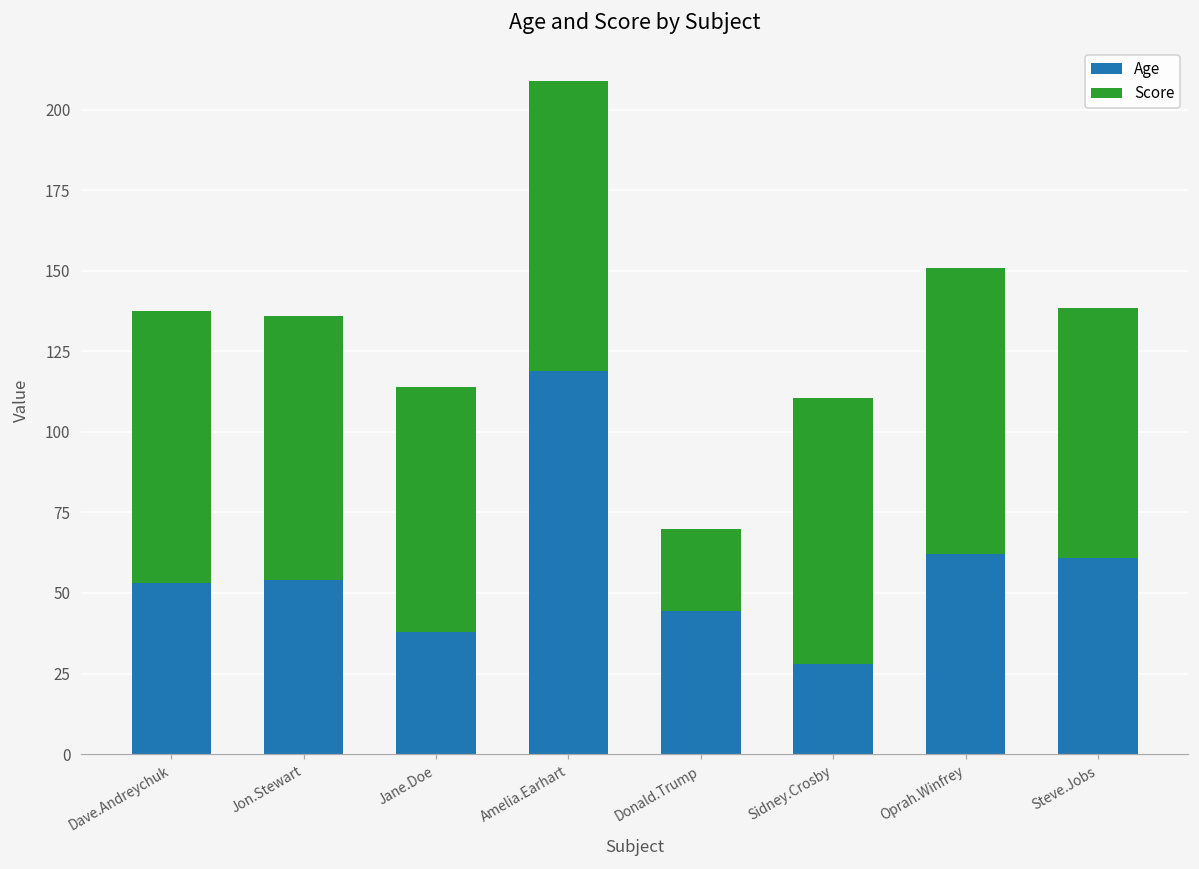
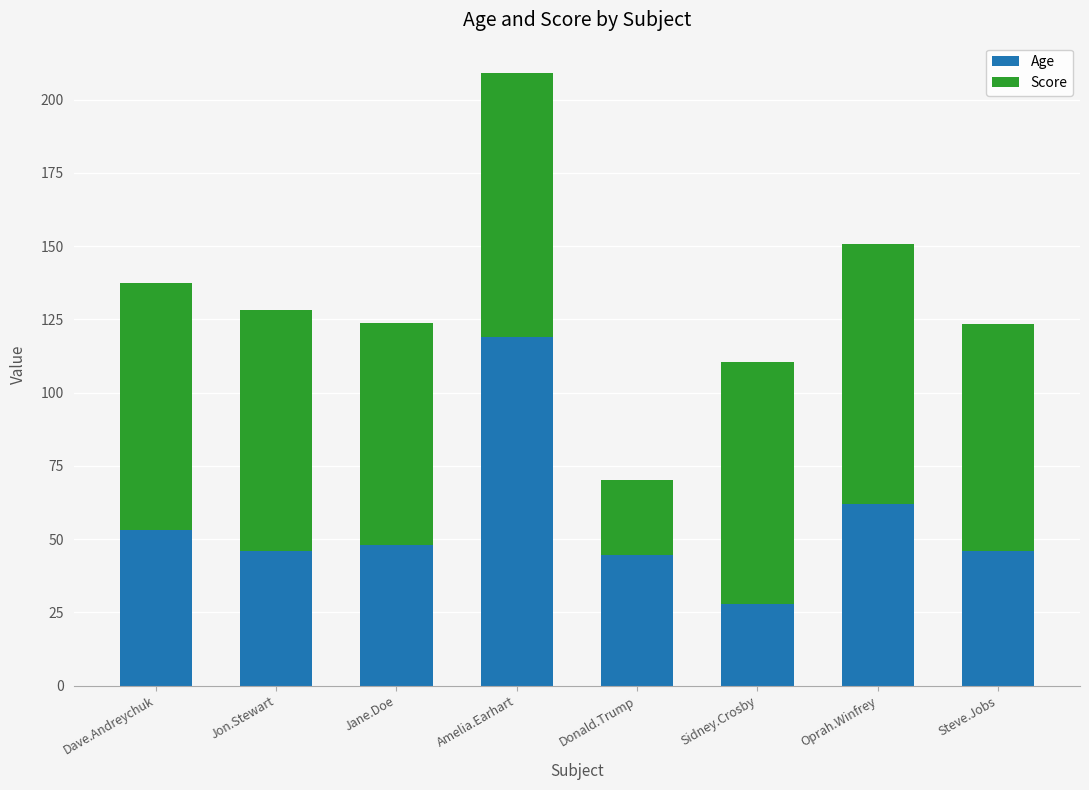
  {
    "Age": {
      "Dave.Andreychuk": 53,
-     "Jon.Stewart": 54,
-     "Jane.Doe": 38,
+     "Jon.Stewart": 46,
+     "Jane.Doe": 48,
      "Amelia.Earhart": 119,
      "Donald.Trump": 70,
      "Sidney.Crosby": 28,
      "Oprah.Winfrey": 62,
-     "Steve.Jobs": 61
+     "Steve.Jobs": 46
    },
    "Score": {
      "Dave.Andreychuk": 84,
      "Jon.Stewart": 82,
      "Jane.Doe": 76,
      "Amelia.Earhart": 90,
      "Sidney.Crosby": 82,
      "Oprah.Winfrey": 89,
      "Steve.Jobs": 78
    }
  }
